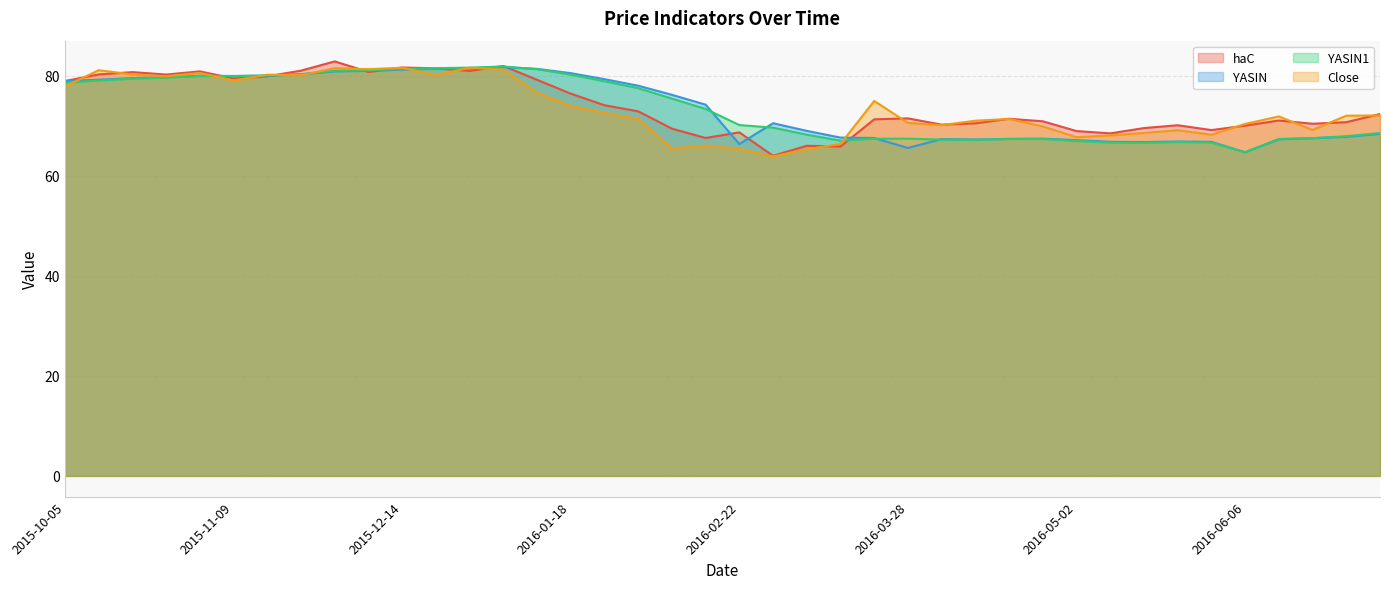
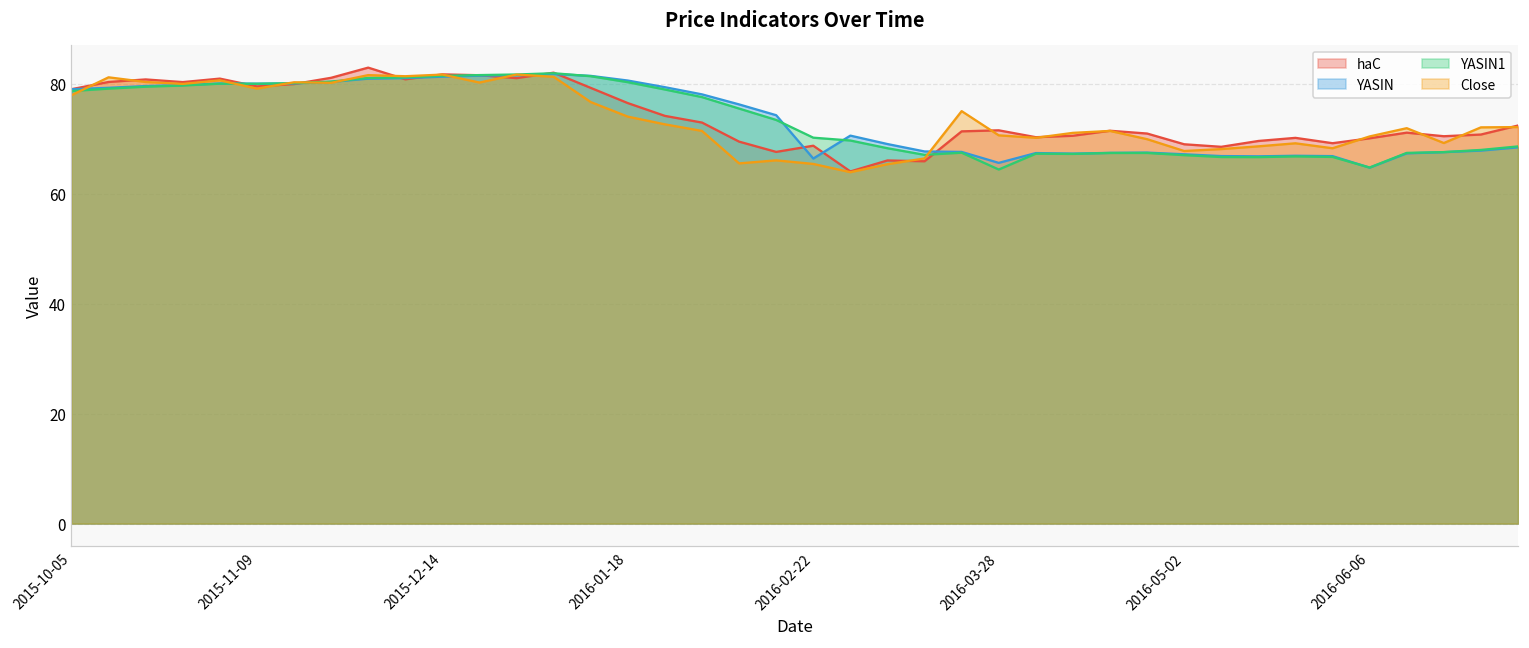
  {
    "YASIN": {
      "2016-02-22": 66,
      "2016-03-28": 66
    },
    "YASIN1": {
      "2016-02-22": 70,
-     "2016-03-28": 67
+     "2016-03-28": 64
    }
  }
